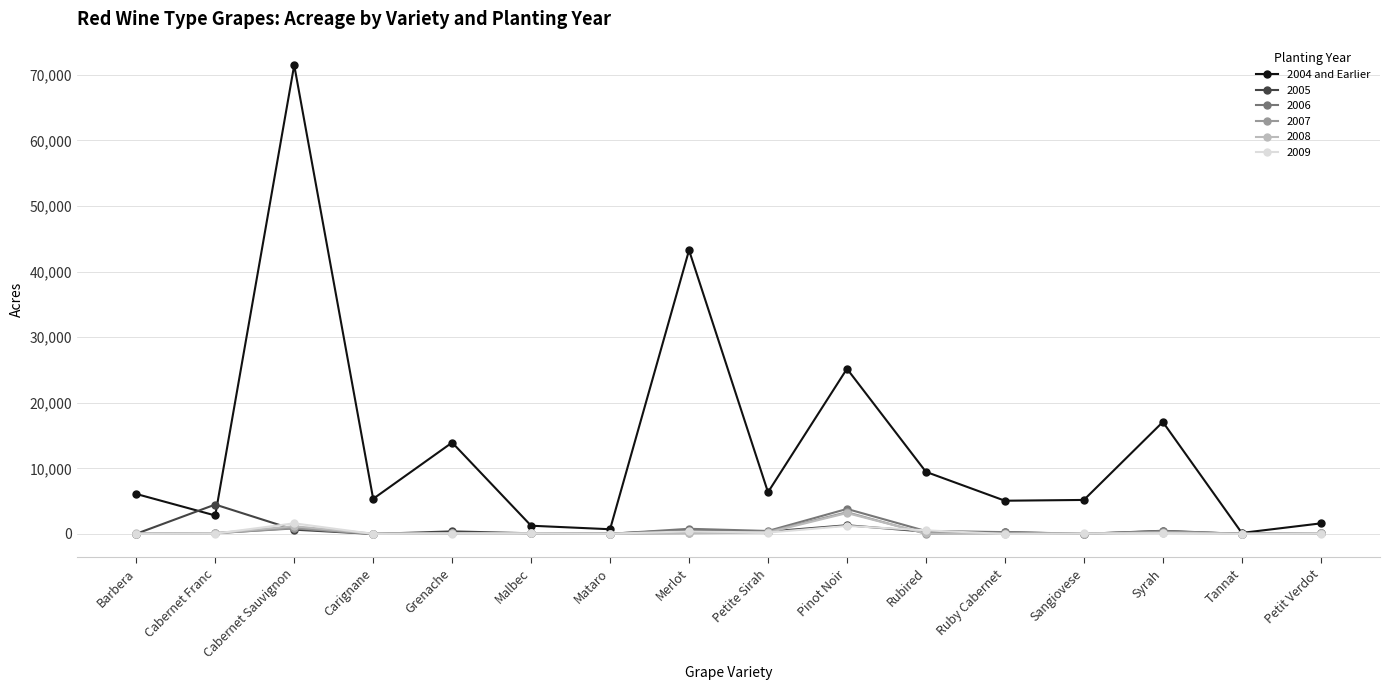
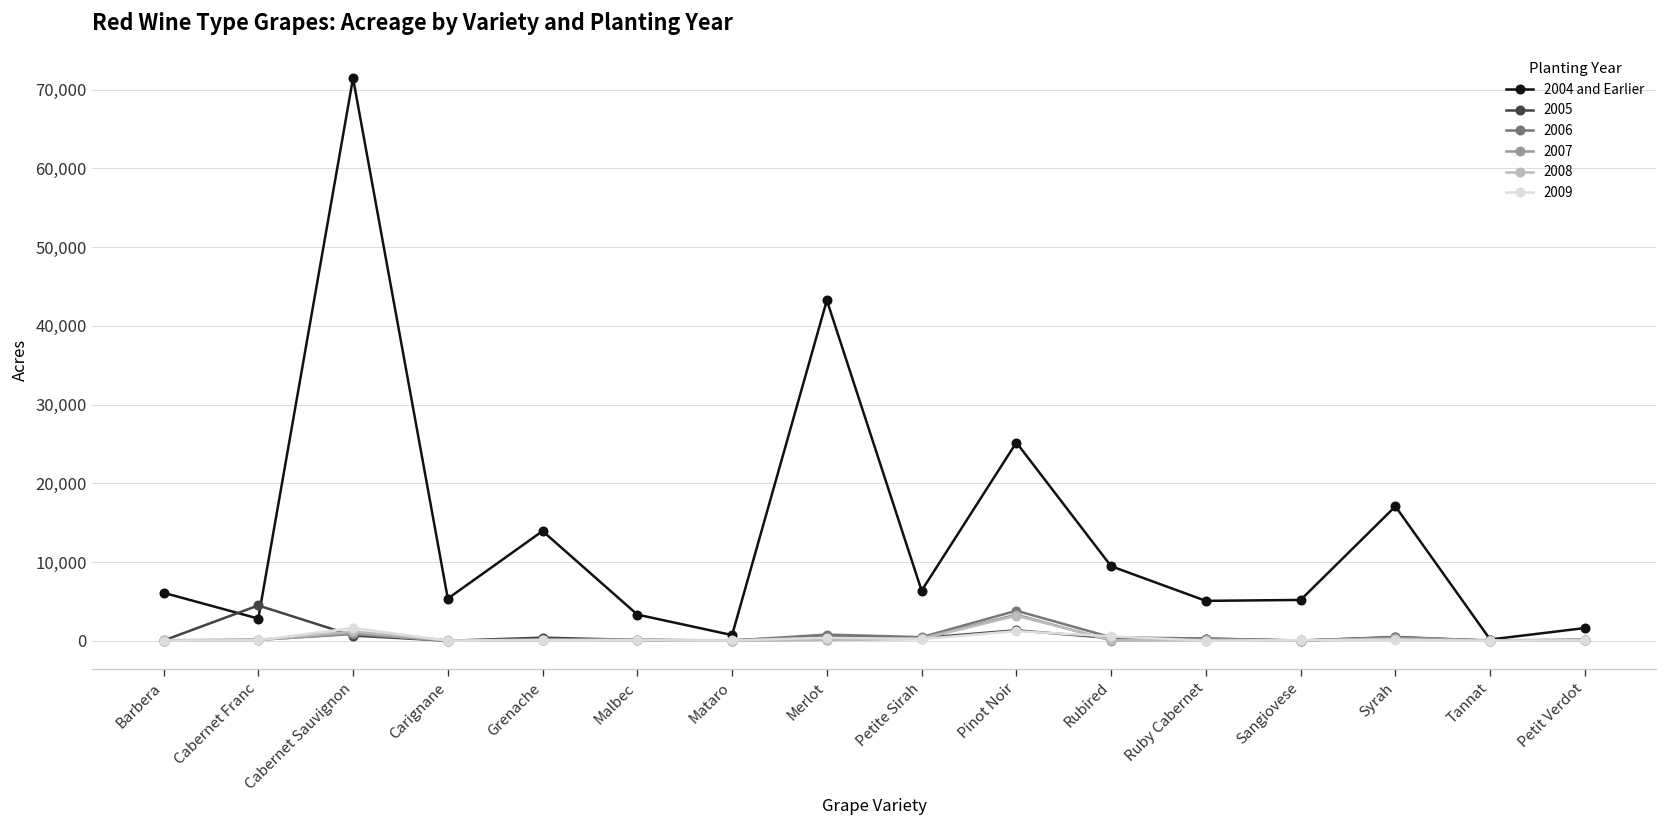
  {
    "2004 and Earlier": {
      "Barbera": "6,000",
      "Cabernet Franc": "3,000",
      "Cabernet Sauvignon": "71,000",
      "Carignane": "5,000",
      "Grenache": "14,000",
-     "Malbec": "1,000",
+     "Malbec": "3,000",
      "Mataro": "1,000",
      "Merlot": "43,000",
      "Petite Sirah": "6,000",
      "Pinot Noir": "25,000",
      "Rubired": "9,000",
      "Ruby Cabernet": "5,000",
      "Sangiovese": "5,000",
      "Syrah": "17,000",
      "Petit Verdot": "2,000"
    },
    "2005": {
      "Cabernet Franc": "4,000"
    }
  }
